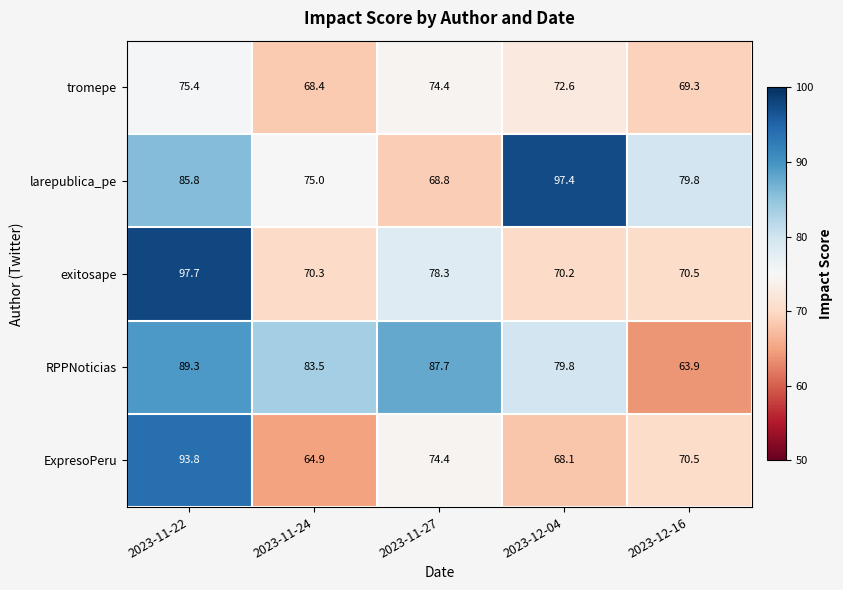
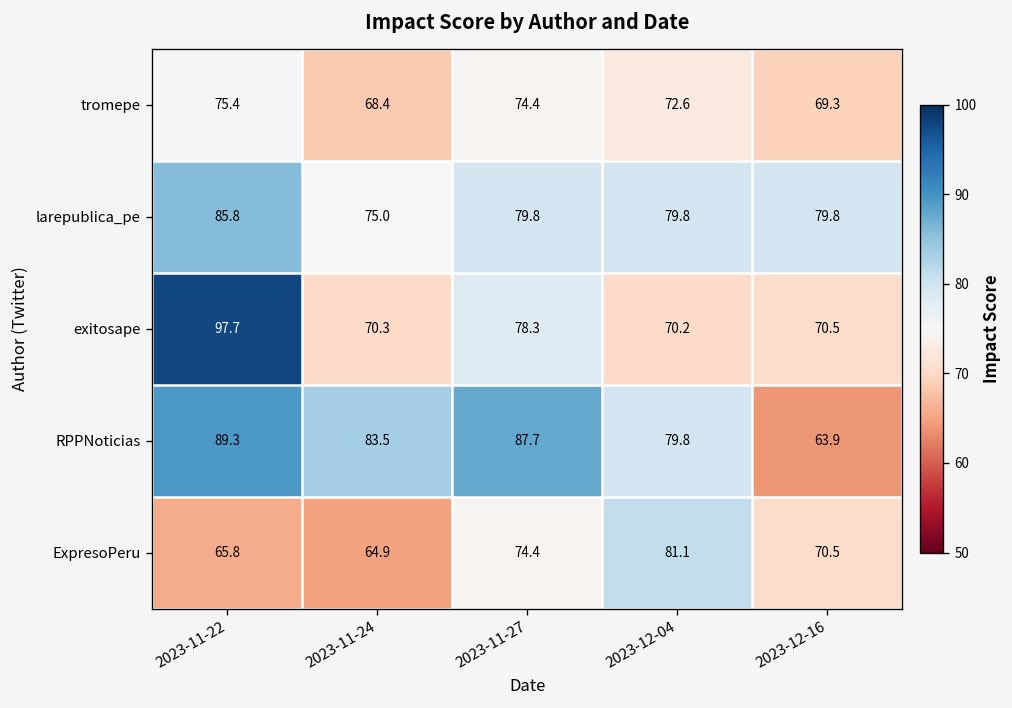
  {
    "tromepe": {
      "2023-11-22": 75.4,
      "2023-11-24": 68.4,
      "2023-11-27": 74.4,
      "2023-12-04": 72.6,
      "2023-12-16": 69.3
    },
    "larepublica_pe": {
      "2023-11-22": 85.8,
      "2023-11-24": 75.0,
-     "2023-11-27": 68.8,
-     "2023-12-04": 97.4,
+     "2023-11-27": 79.8,
+     "2023-12-04": 79.8,
      "2023-12-16": 79.8
    },
    "exitosape": {
      "2023-11-22": 97.7,
      "2023-11-24": 70.3,
      "2023-11-27": 78.3,
      "2023-12-04": 70.2,
      "2023-12-16": 70.5
    },
    "RPPNoticias": {
      "2023-11-22": 89.3,
      "2023-11-24": 83.5,
      "2023-11-27": 87.7,
      "2023-12-04": 79.8,
      "2023-12-16": 63.9
    },
    "ExpresoPeru": {
-     "2023-11-22": 93.8,
+     "2023-11-22": 65.8,
      "2023-11-24": 64.9,
      "2023-11-27": 74.4,
-     "2023-12-04": 68.1,
+     "2023-12-04": 81.1,
      "2023-12-16": 70.5
    }
  }
